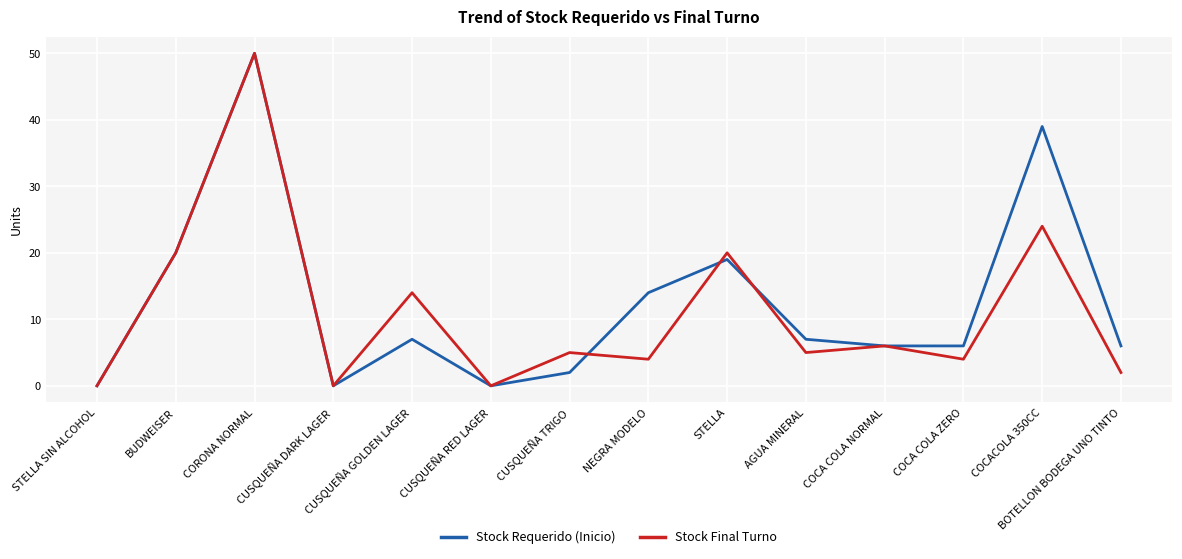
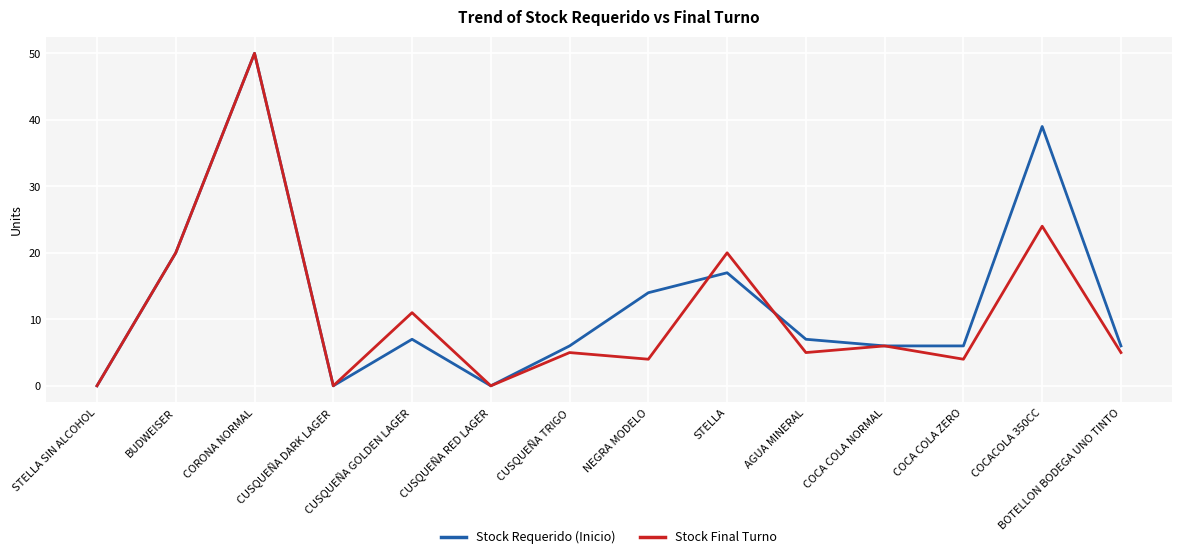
  {
    "Stock Requerido (Inicio)": {
      "CUSQUEÑA GOLDEN LAGER": 7,
-     "CUSQUEÑA TRIGO": 2,
+     "CUSQUEÑA TRIGO": 6,
      "NEGRA MODELO": 14,
-     "STELLA": 19,
+     "STELLA": 17,
      "AGUA MINERAL": 7,
      "COCA COLA ZERO": 6,
      "COCACOLA 350CC": 39,
      "BOTELLON BODEGA UNO TINTO": 6
    },
    "Stock Final Turno": {
-     "CUSQUEÑA GOLDEN LAGER": 14,
+     "CUSQUEÑA GOLDEN LAGER": 11,
      "CUSQUEÑA TRIGO": 5,
      "NEGRA MODELO": 4,
      "STELLA": 20,
      "AGUA MINERAL": 5,
      "COCA COLA ZERO": 4,
      "COCACOLA 350CC": 24,
-     "BOTELLON BODEGA UNO TINTO": 2
+     "BOTELLON BODEGA UNO TINTO": 5
    }
  }
